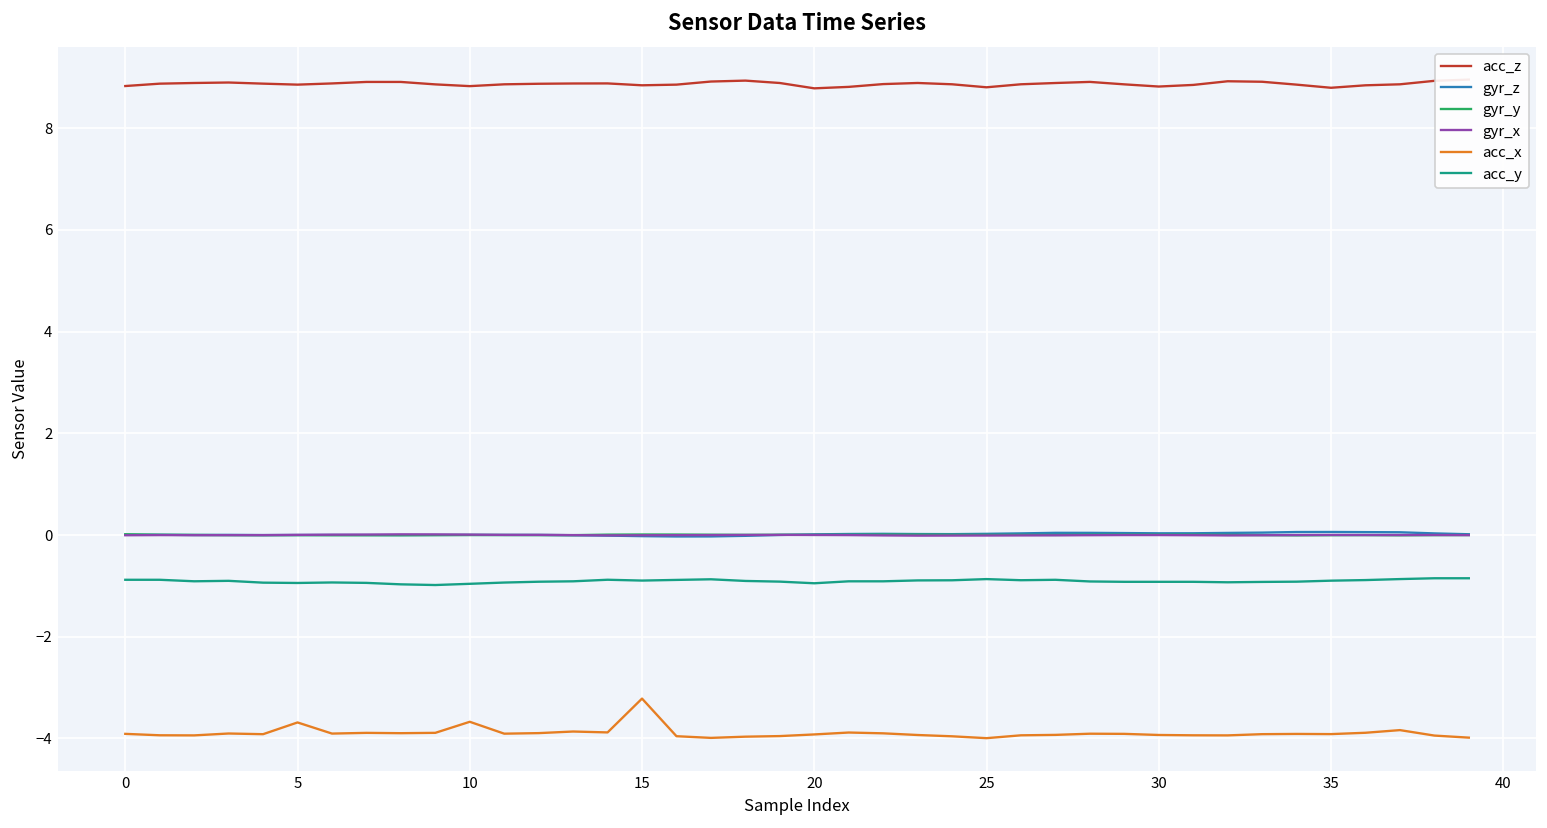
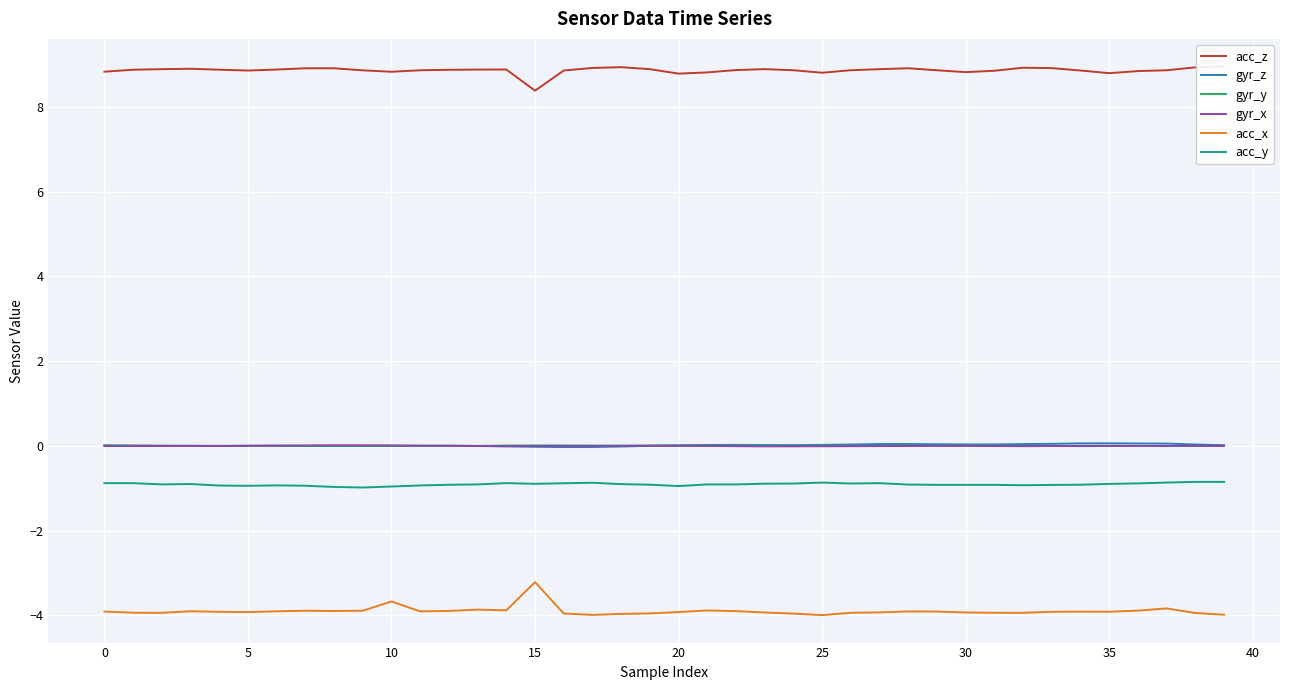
  {
    "acc_z": {
      "0": 8.8,
      "5": 8.9,
      "10": 8.8,
-     "15": 8.8,
+     "15": 8.4,
      "20": 8.8,
      "25": 8.8,
      "30": 8.8,
      "35": 8.8
    },
    "acc_x": {
      "0": -3.9,
-     "5": -3.7,
+     "5": -3.9,
      "10": -3.7,
      "15": -3.2,
      "20": -3.9,
      "25": -4.0,
      "30": -3.9,
      "35": -3.9
    }
  }
